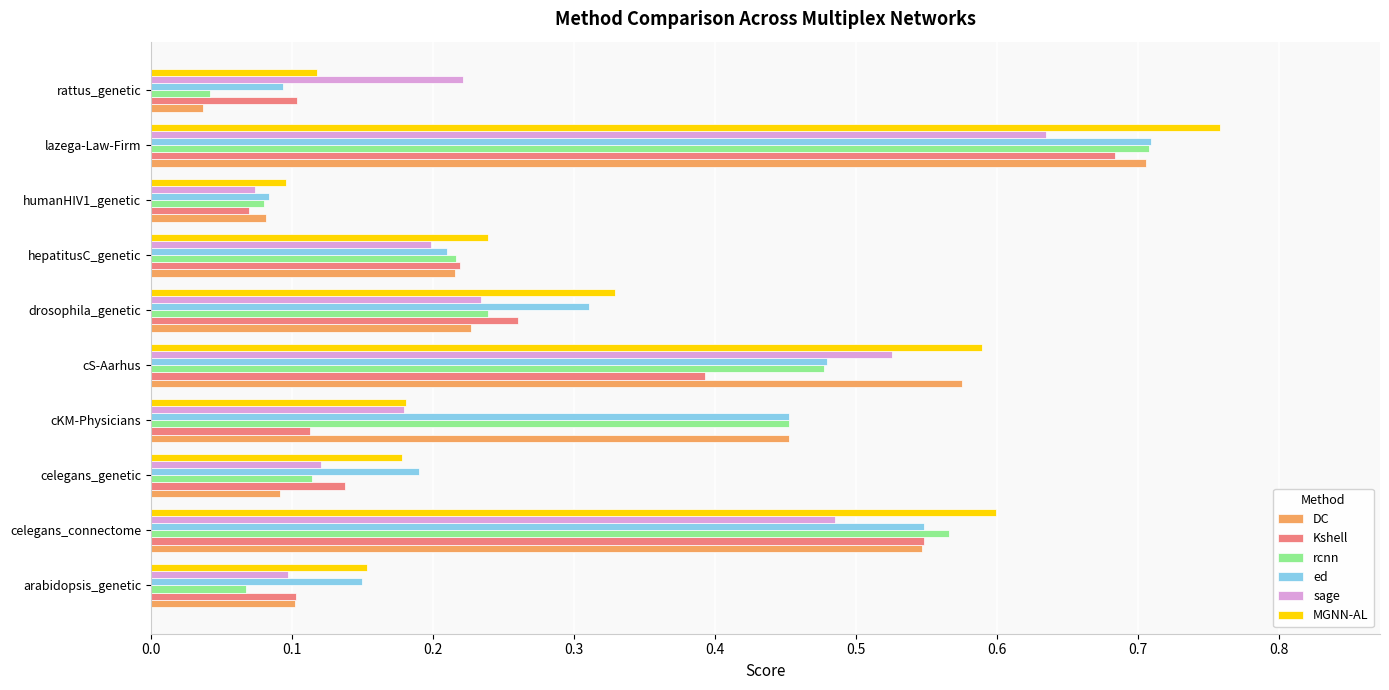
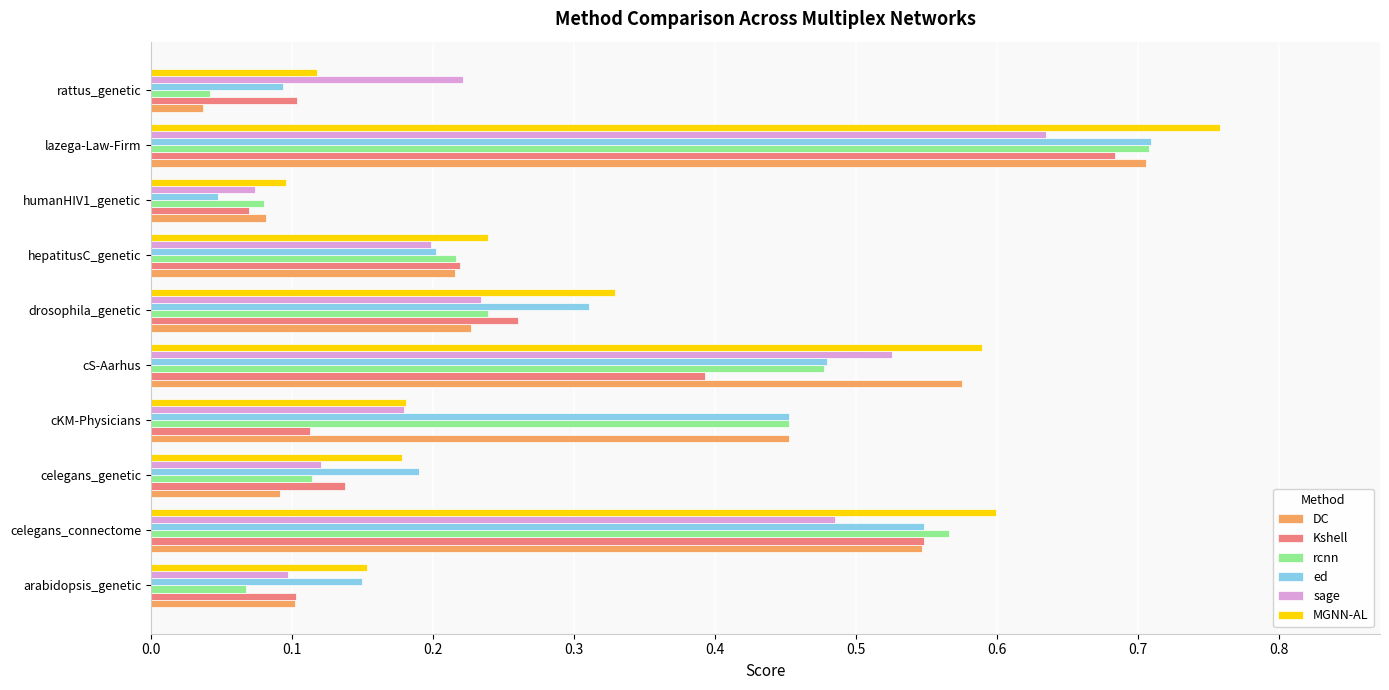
  {
    "rcnn": {
      "rattus_genetic": 0.042,
      "lazega-Law-Firm": 0.707,
      "humanHIV1_genetic": 0.080,
      "hepatitusC_genetic": 0.217,
      "drosophila_genetic": 0.239,
      "cS-Aarhus": 0.477,
      "cKM-Physicians": 0.453,
      "celegans_genetic": 0.114,
      "celegans_connectome": 0.566,
      "arabidopsis_genetic": 0.067
    },
    "ed": {
      "rattus_genetic": 0.094,
      "lazega-Law-Firm": 0.709,
-     "humanHIV1_genetic": 0.084,
-     "hepatitusC_genetic": 0.210,
+     "humanHIV1_genetic": 0.048,
+     "hepatitusC_genetic": 0.202,
      "drosophila_genetic": 0.310,
      "cS-Aarhus": 0.480,
      "cKM-Physicians": 0.453,
      "celegans_genetic": 0.190,
      "celegans_connectome": 0.548,
      "arabidopsis_genetic": 0.150
    },
    "sage": {
      "rattus_genetic": 0.221,
      "lazega-Law-Firm": 0.634,
      "humanHIV1_genetic": 0.074,
      "hepatitusC_genetic": 0.199,
      "drosophila_genetic": 0.234,
      "cS-Aarhus": 0.525,
      "cKM-Physicians": 0.180,
      "celegans_genetic": 0.121,
      "celegans_connectome": 0.485,
      "arabidopsis_genetic": 0.097
    },
    "MGNN-AL": {
      "rattus_genetic": 0.118,
      "lazega-Law-Firm": 0.758,
      "humanHIV1_genetic": 0.096,
      "hepatitusC_genetic": 0.239,
      "drosophila_genetic": 0.329,
      "cS-Aarhus": 0.589,
      "cKM-Physicians": 0.181,
      "celegans_genetic": 0.178,
      "celegans_connectome": 0.599,
      "arabidopsis_genetic": 0.153
    }
  }
